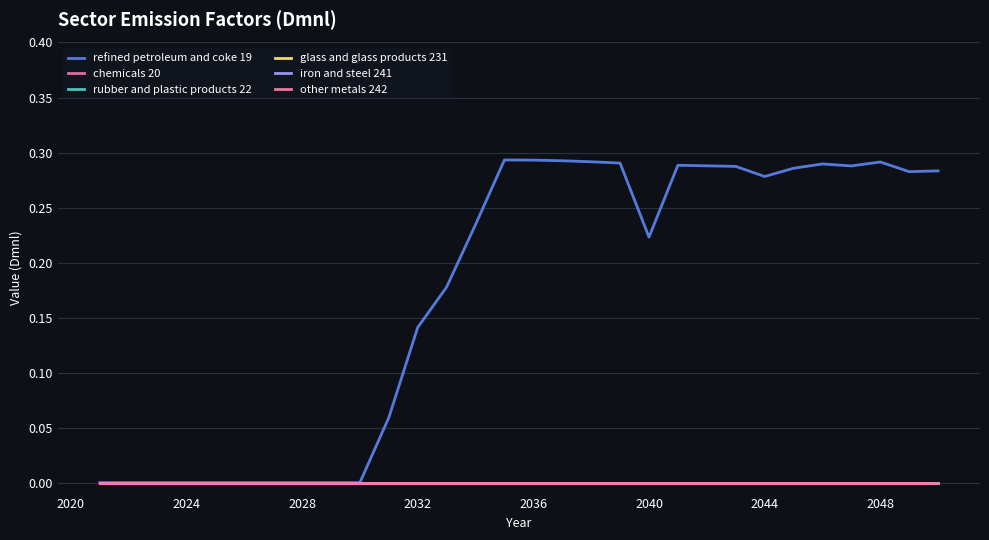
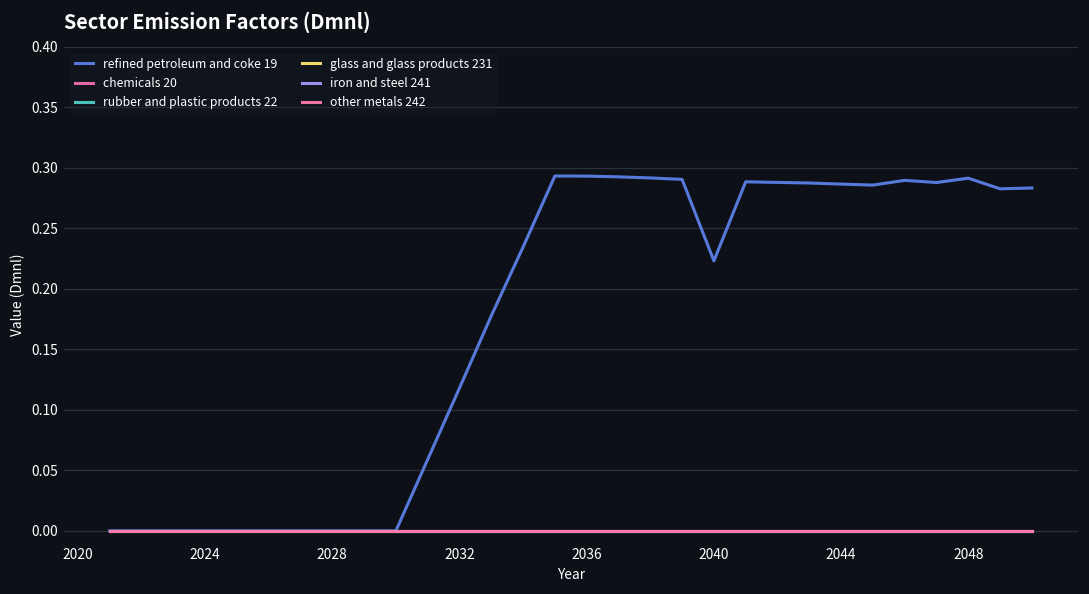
  {
    "refined petroleum and coke 19": {
-     "2032": 0.141,
+     "2032": 0.118,
      "2036": 0.293,
      "2040": 0.223,
-     "2044": 0.278,
+     "2044": 0.287,
      "2048": 0.291
    },
    "other metals 242": {
      "2032": 0.000,
      "2036": 0.000,
      "2040": 0.000,
      "2044": 0.000,
      "2048": 0.000
    }
  }
